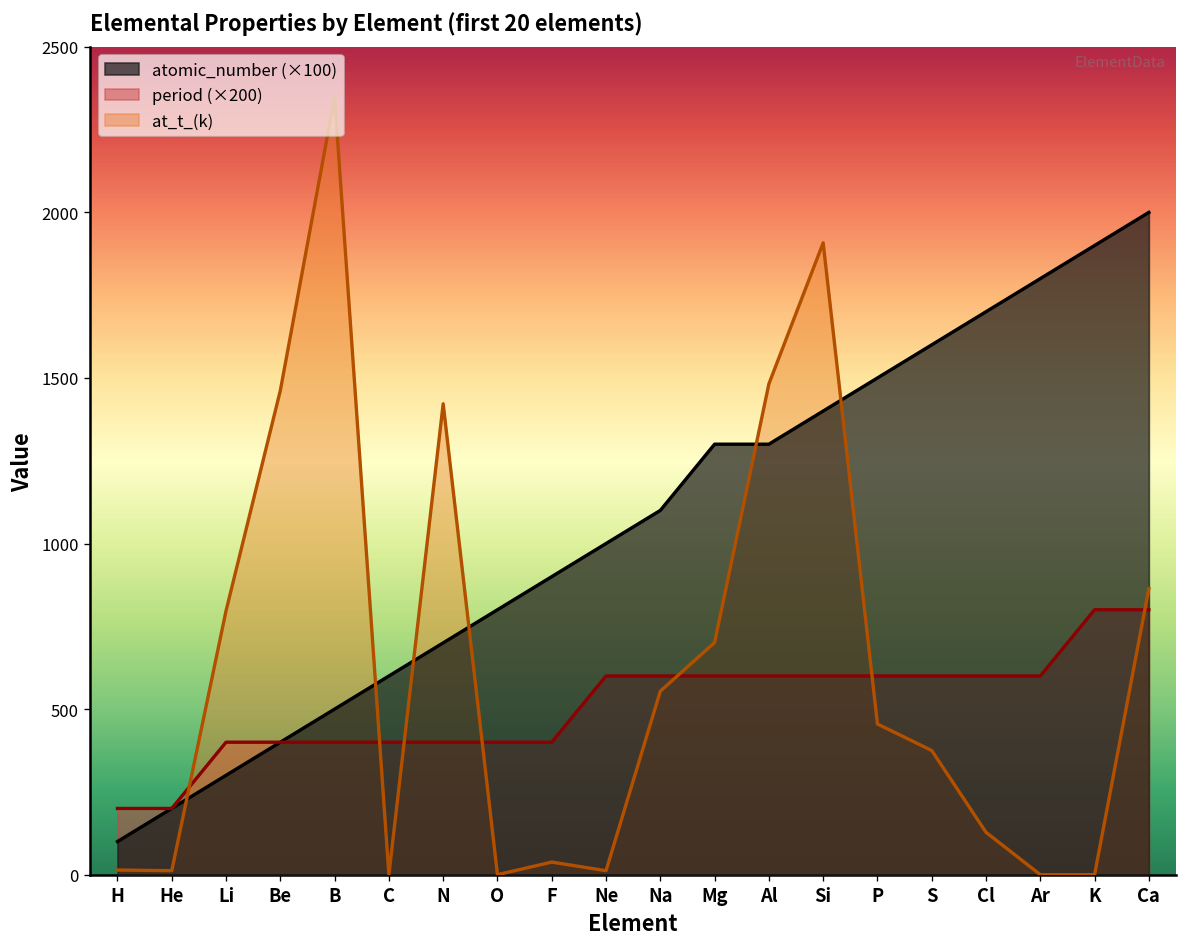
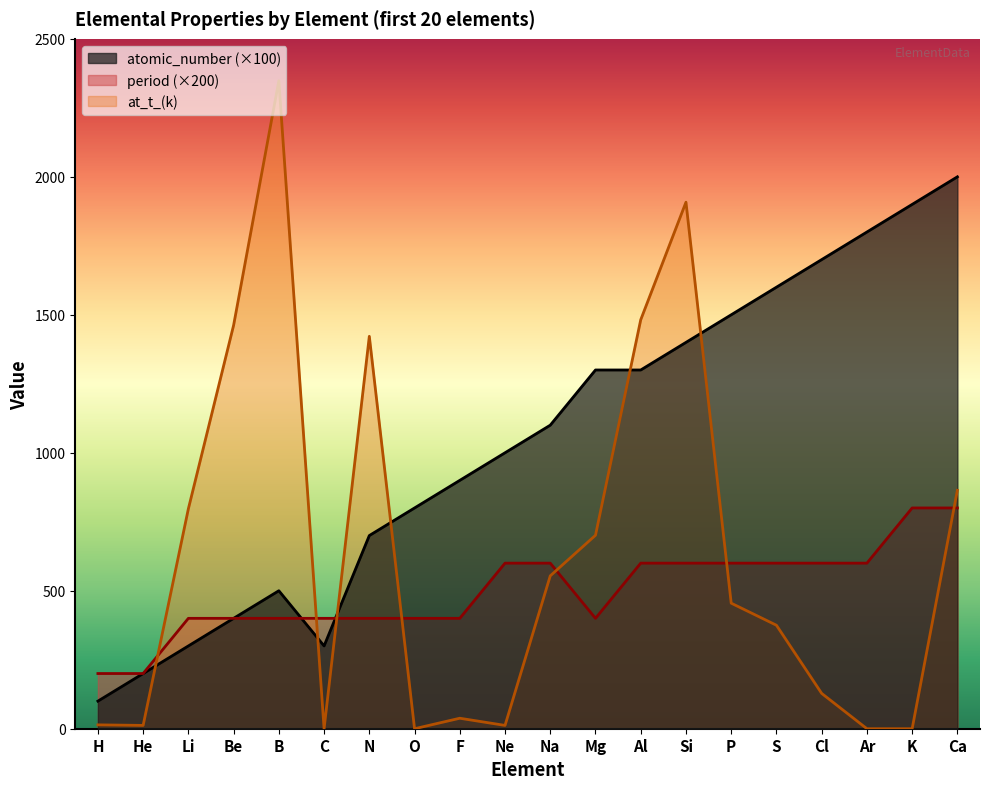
  {
    "atomic_number (×100)": {
      "H": 100,
      "Li": 300,
      "B": 500,
-     "C": 600,
+     "C": 300,
      "N": 700,
      "O": 800,
      "F": 900,
      "Ne": 1000,
      "Na": 1100,
      "Mg": 1300,
      "Al": 1300,
      "Si": 1400,
      "P": 1500,
      "S": 1600,
      "Cl": 1700,
      "Ar": 1800,
      "K": 1900,
      "Ca": 2000
    },
    "period (×200)": {
      "H": 200,
      "Li": 400,
      "B": 400,
      "C": 400,
      "N": 400,
      "O": 400,
      "F": 400,
      "Ne": 600,
      "Na": 600,
-     "Mg": 600,
+     "Mg": 400,
      "Al": 600,
      "Si": 600,
      "P": 600,
      "S": 600,
      "Cl": 600,
      "Ar": 600,
      "K": 800,
      "Ca": 800
    },
    "at_t_(k)": {
      "H": 10,
      "He": 10,
      "Li": 800,
      "Be": 1460,
      "C": 0,
      "N": 1420,
      "O": 0,
      "F": 40,
      "Ne": 10,
      "Na": 550,
      "Mg": 700,
      "Al": 1480,
      "Si": 1910,
      "P": 460,
      "S": 380,
      "Cl": 130,
      "Ar": 0,
      "K": 0,
      "Ca": 860
    }
  }
